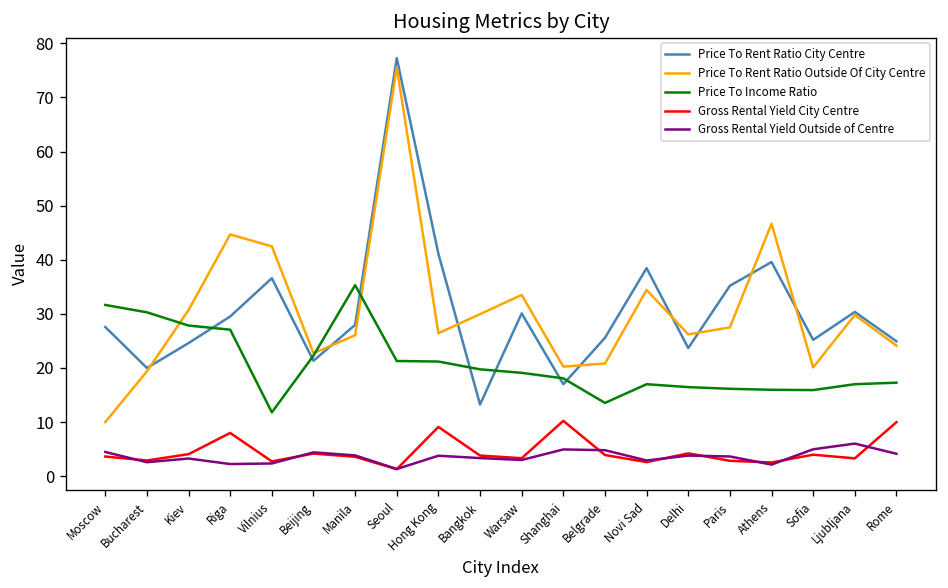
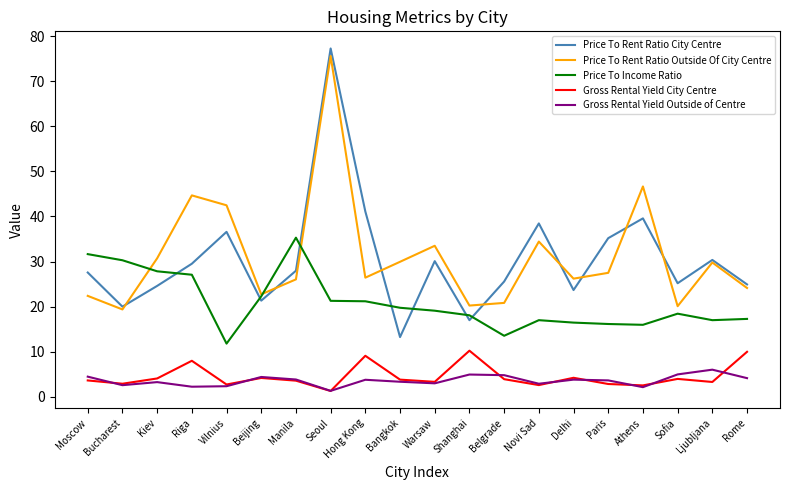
  {
    "Price To Rent Ratio City Centre": {
      "Moscow": 28,
      "Bucharest": 20,
      "Kiev": 25,
      "Riga": 30,
      "Vilnius": 37,
      "Beijing": 21,
      "Manila": 28,
      "Seoul": 77,
      "Hong Kong": 41,
      "Bangkok": 13,
      "Warsaw": 30,
      "Shanghai": 17,
      "Belgrade": 26,
      "Novi Sad": 38,
      "Delhi": 24,
      "Paris": 35,
      "Athens": 40,
      "Sofia": 25,
      "Ljubljana": 30,
      "Rome": 25
    },
    "Price To Rent Ratio Outside Of City Centre": {
-     "Moscow": 10,
+     "Moscow": 22,
      "Bucharest": 19,
      "Kiev": 31,
      "Riga": 45,
      "Vilnius": 42,
      "Manila": 26,
      "Seoul": 76,
      "Hong Kong": 26,
      "Bangkok": 30,
      "Warsaw": 34,
      "Shanghai": 20,
      "Belgrade": 21,
      "Novi Sad": 34,
      "Delhi": 26,
      "Paris": 28,
      "Athens": 47,
      "Sofia": 20,
      "Ljubljana": 30,
      "Rome": 24
    },
    "Price To Income Ratio": {
      "Moscow": 32,
      "Bucharest": 30,
      "Kiev": 28,
      "Riga": 27,
      "Vilnius": 12,
      "Manila": 35,
      "Seoul": 21,
      "Hong Kong": 21,
      "Bangkok": 20,
      "Warsaw": 19,
      "Shanghai": 18,
      "Belgrade": 14,
      "Novi Sad": 17,
      "Delhi": 16,
      "Paris": 16,
      "Athens": 16,
-     "Sofia": 16,
+     "Sofia": 18,
      "Ljubljana": 17,
      "Rome": 17
    },
    "Gross Rental Yield City Centre": {
      "Moscow": 4,
      "Kiev": 4,
      "Riga": 8,
      "Hong Kong": 9,
      "Shanghai": 10,
      "Belgrade": 4,
      "Paris": 3,
      "Sofia": 4,
      "Ljubljana": 3,
      "Rome": 10
    },
    "Gross Rental Yield Outside of Centre": {
      "Moscow": 4,
      "Kiev": 3,
      "Riga": 2,
      "Hong Kong": 4,
      "Shanghai": 5,
      "Belgrade": 5,
      "Paris": 4,
      "Sofia": 5,
      "Ljubljana": 6,
      "Rome": 4
    }
  }
